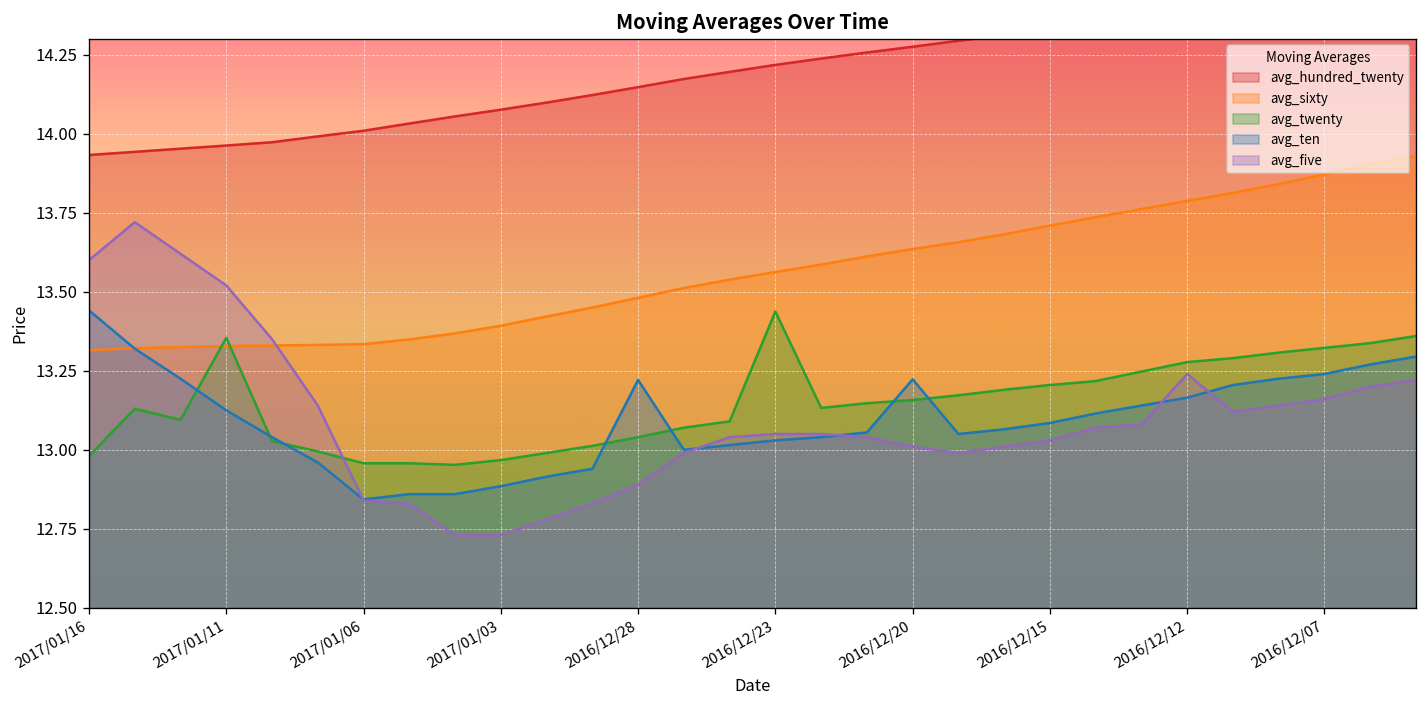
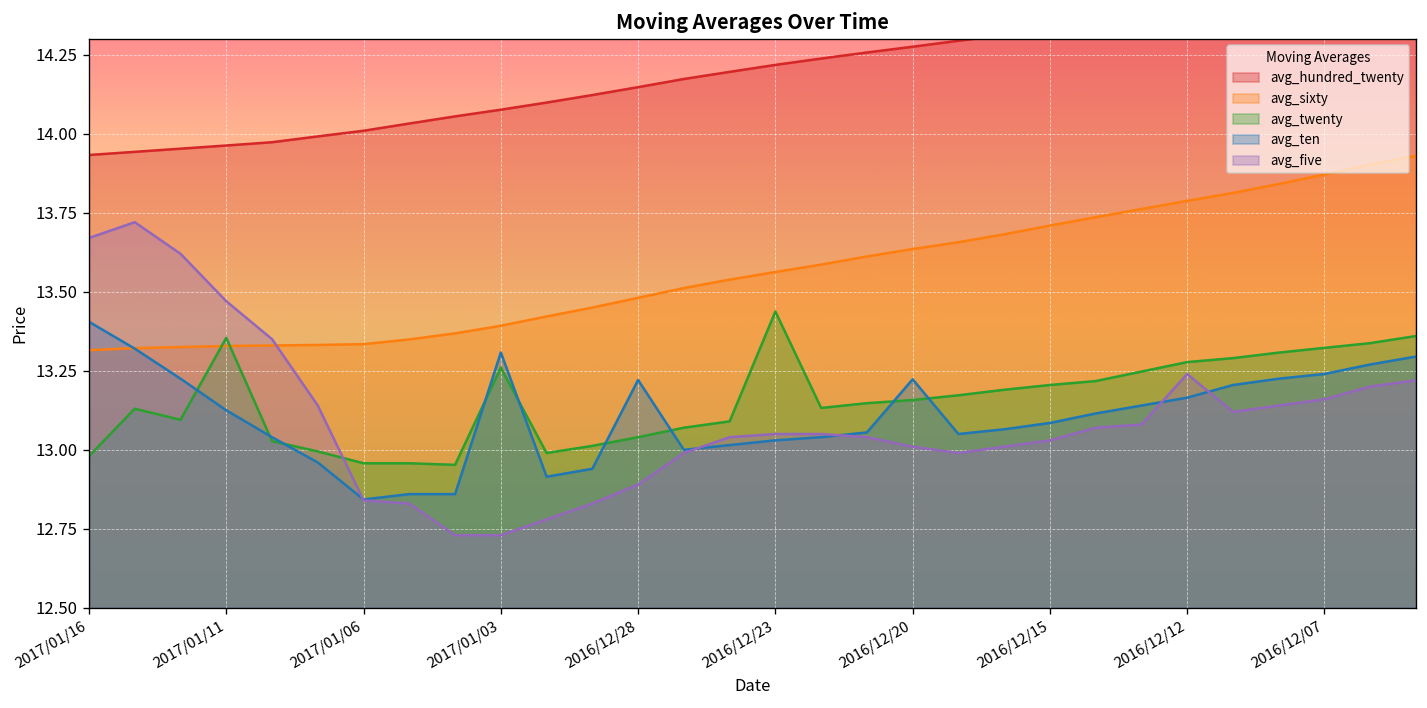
  {
    "avg_twenty": {
      "2017/01/16": 12.98,
      "2017/01/11": 13.35,
      "2017/01/06": 12.96,
-     "2017/01/03": 12.97,
+     "2017/01/03": 13.26,
      "2016/12/28": 13.04,
      "2016/12/23": 13.44,
      "2016/12/20": 13.16,
      "2016/12/15": 13.21,
      "2016/12/12": 13.28,
      "2016/12/07": 13.32
    },
    "avg_ten": {
-     "2017/01/16": 13.44,
+     "2017/01/16": 13.41,
      "2017/01/11": 13.13,
-     "2017/01/03": 12.89,
+     "2017/01/03": 13.31,
      "2016/12/28": 13.22,
      "2016/12/23": 13.03,
      "2016/12/20": 13.22,
      "2016/12/15": 13.09,
      "2016/12/12": 13.17,
      "2016/12/07": 13.24
    },
    "avg_five": {
-     "2017/01/16": 13.60,
-     "2017/01/11": 13.52,
+     "2017/01/16": 13.67,
+     "2017/01/11": 13.47,
      "2017/01/03": 12.73,
      "2016/12/28": 12.89,
      "2016/12/23": 13.05,
      "2016/12/20": 13.01,
      "2016/12/15": 13.03,
      "2016/12/12": 13.24,
      "2016/12/07": 13.16
    }
  }
